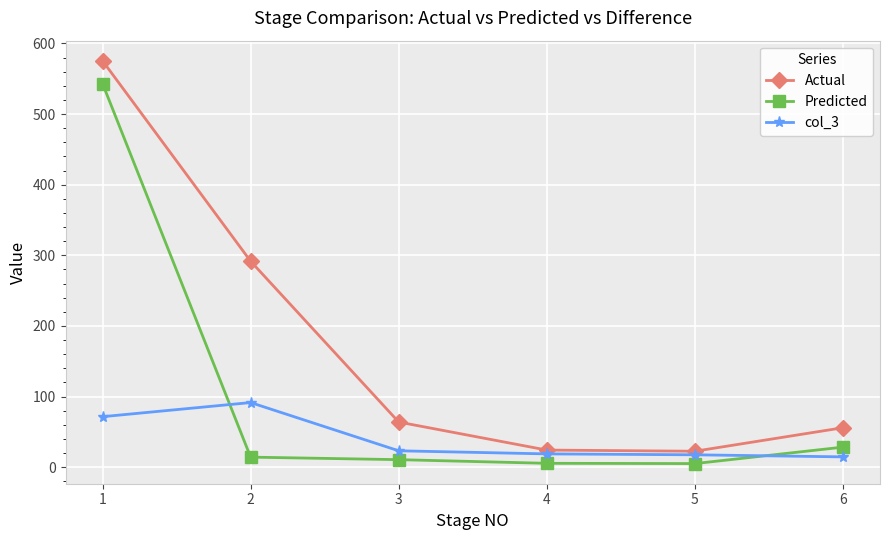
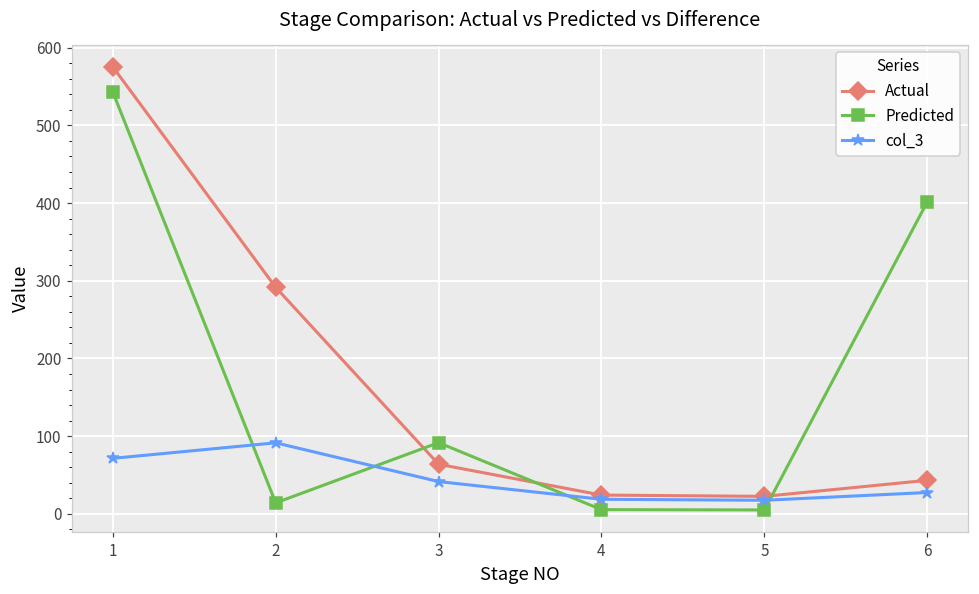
  {
    "Actual": {
      "1": 580,
      "2": 290,
      "3": 60,
      "4": 20,
      "5": 20,
-     "6": 60
+     "6": 40
    },
    "Predicted": {
      "1": 540,
      "2": 10,
-     "3": 10,
+     "3": 90,
      "4": 10,
      "5": 10,
-     "6": 30
+     "6": 400
    },
    "col_3": {
      "1": 70,
      "2": 90,
-     "3": 20,
+     "3": 40,
      "4": 20,
      "5": 20,
-     "6": 10
+     "6": 30
    }
  }
